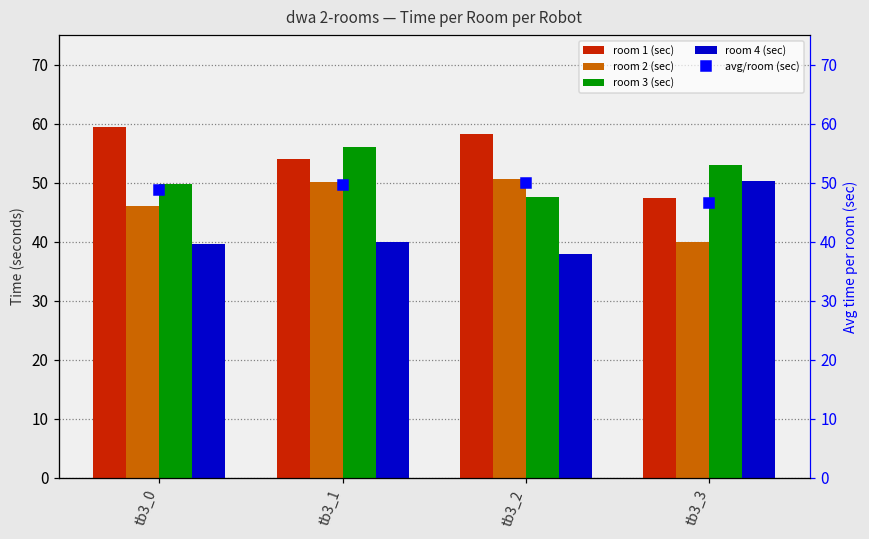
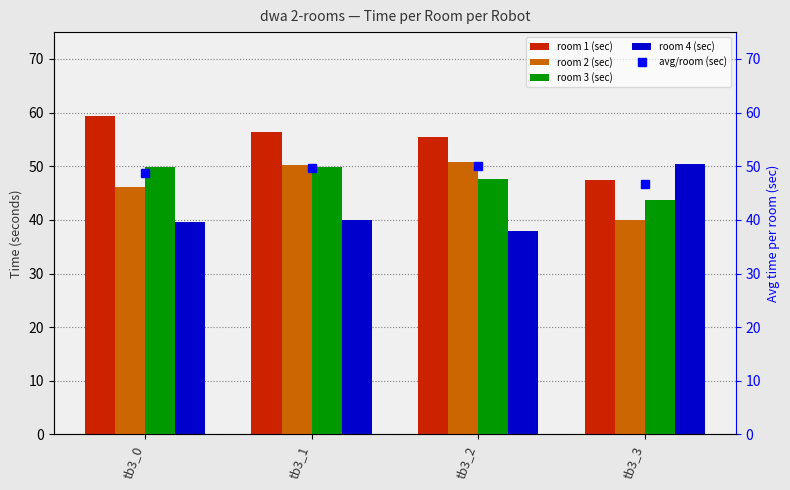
  {
    "room 1 (sec)": {
      "tb3_0": 59,
-     "tb3_1": 54,
-     "tb3_2": 58,
+     "tb3_1": 56,
+     "tb3_2": 55,
      "tb3_3": 47
    },
    "room 2 (sec)": {
      "tb3_0": 46,
      "tb3_1": 50,
      "tb3_2": 51,
      "tb3_3": 40
    },
    "room 3 (sec)": {
      "tb3_0": 50,
-     "tb3_1": 56,
+     "tb3_1": 50,
      "tb3_2": 48,
-     "tb3_3": 53
+     "tb3_3": 44
    }
  }
